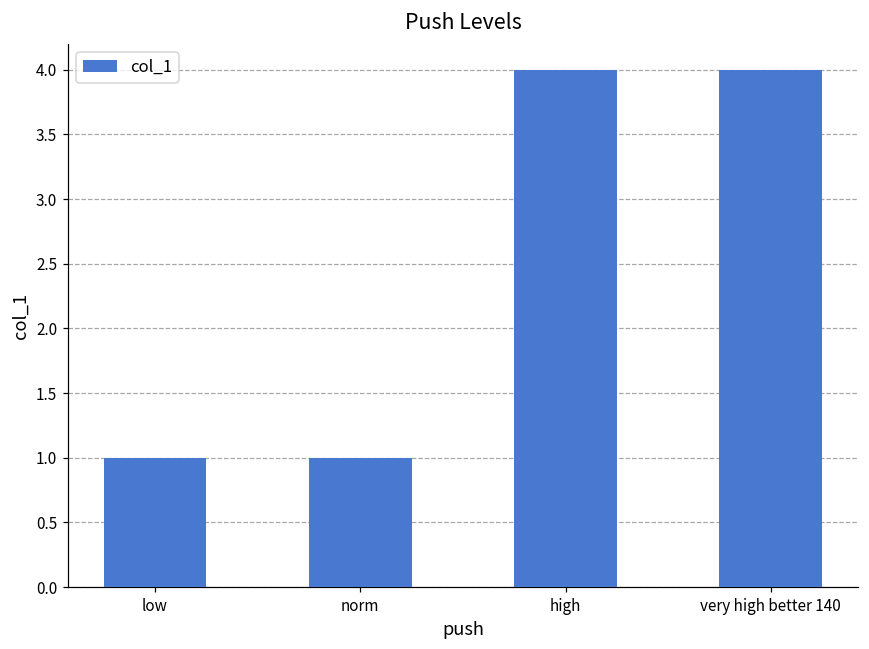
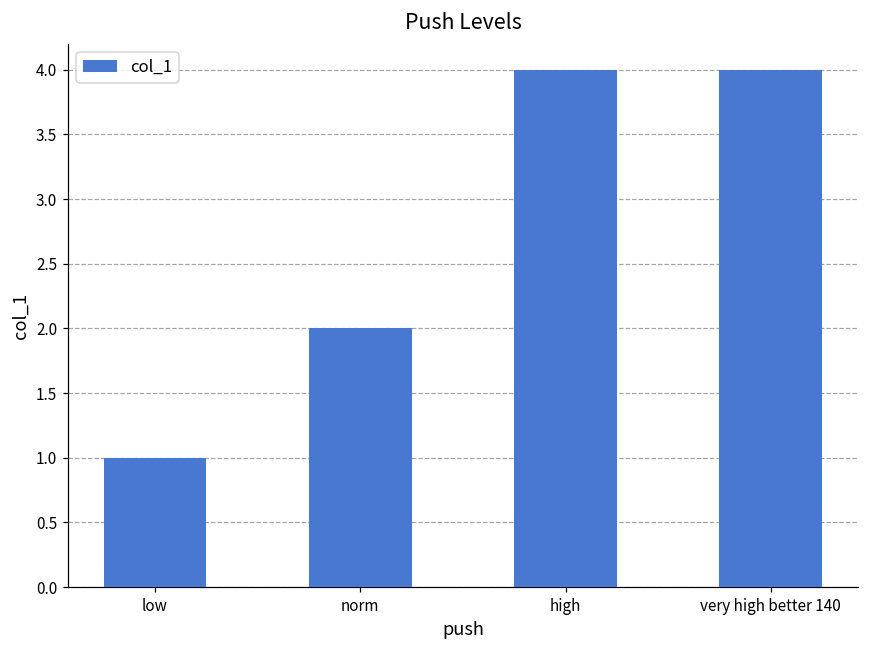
  {
    "low": 1,
-   "norm": 1,
+   "norm": 2,
    "high": 4,
    "very high better 140": 4
  }
